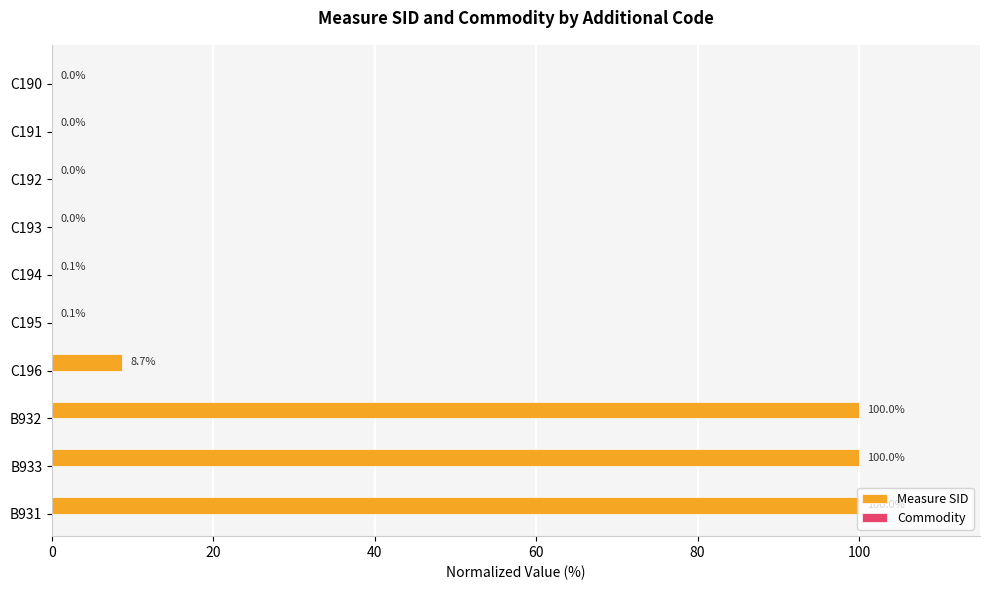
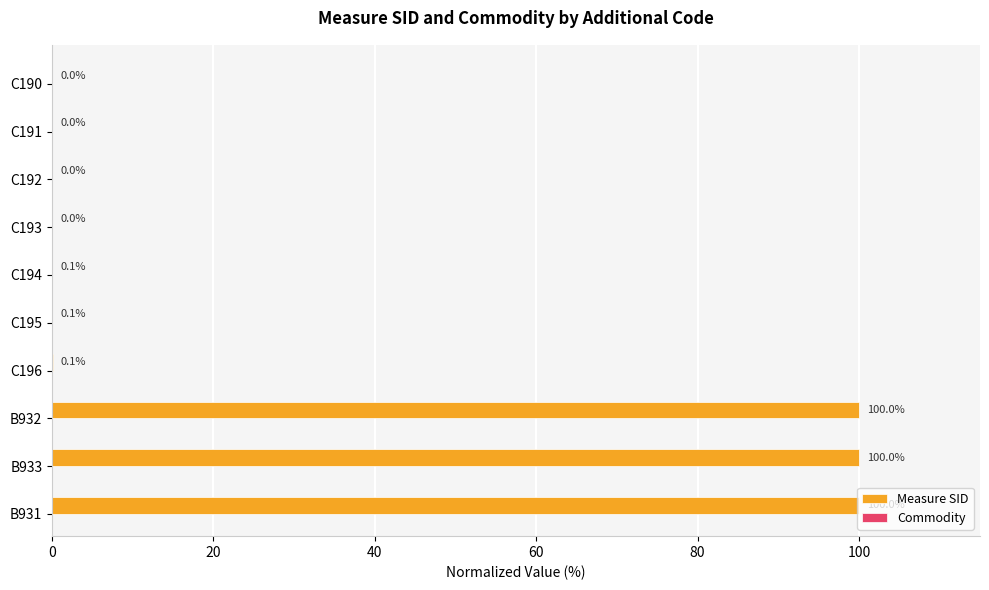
  {
    "C190": "0.0%",
    "C191": "0.0%",
    "C192": "0.0%",
    "C193": "0.0%",
    "C194": "0.1%",
    "C195": "0.1%",
-   "C196": "8.7%",
+   "C196": "0.1%",
    "B932": "100.0%",
    "B933": "100.0%"
  }
